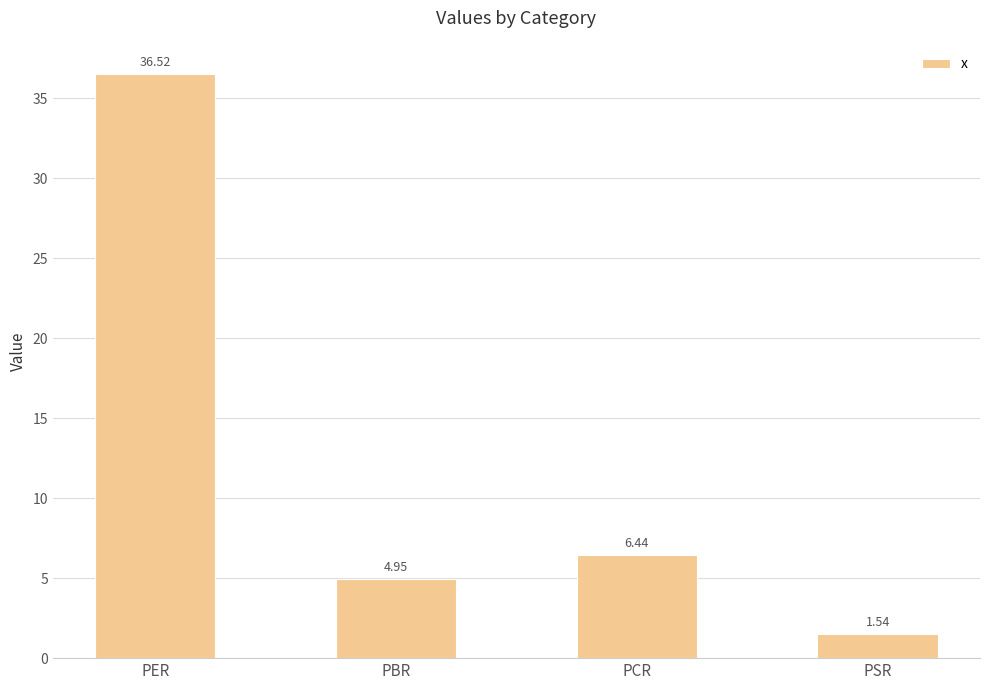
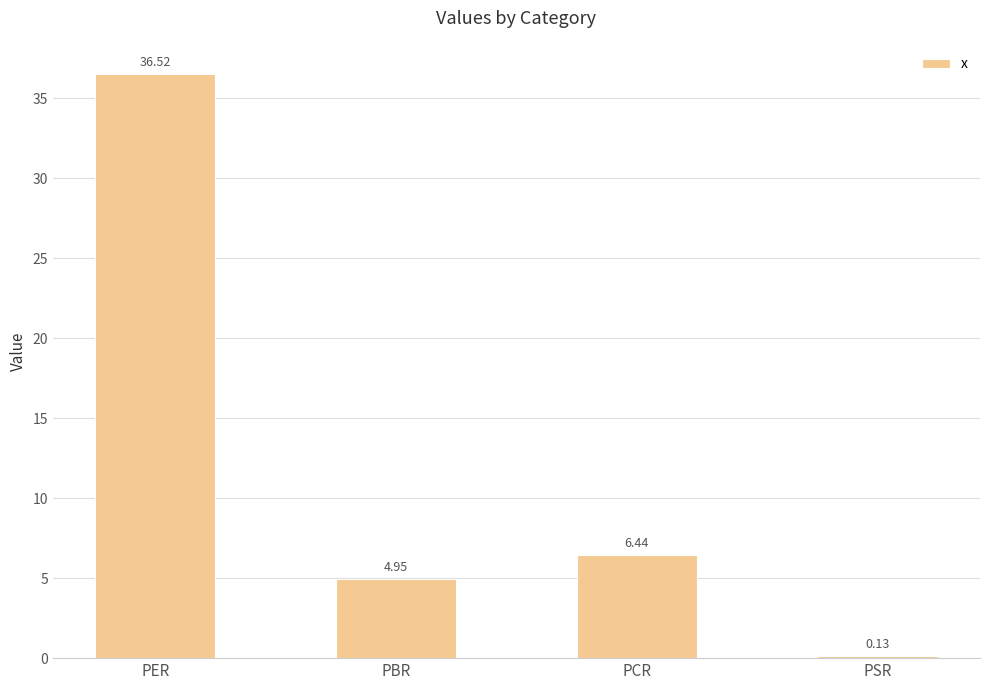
  {
    "PER": 36.52,
    "PBR": 4.95,
    "PCR": 6.44,
-   "PSR": 1.54
+   "PSR": 0.13
  }
